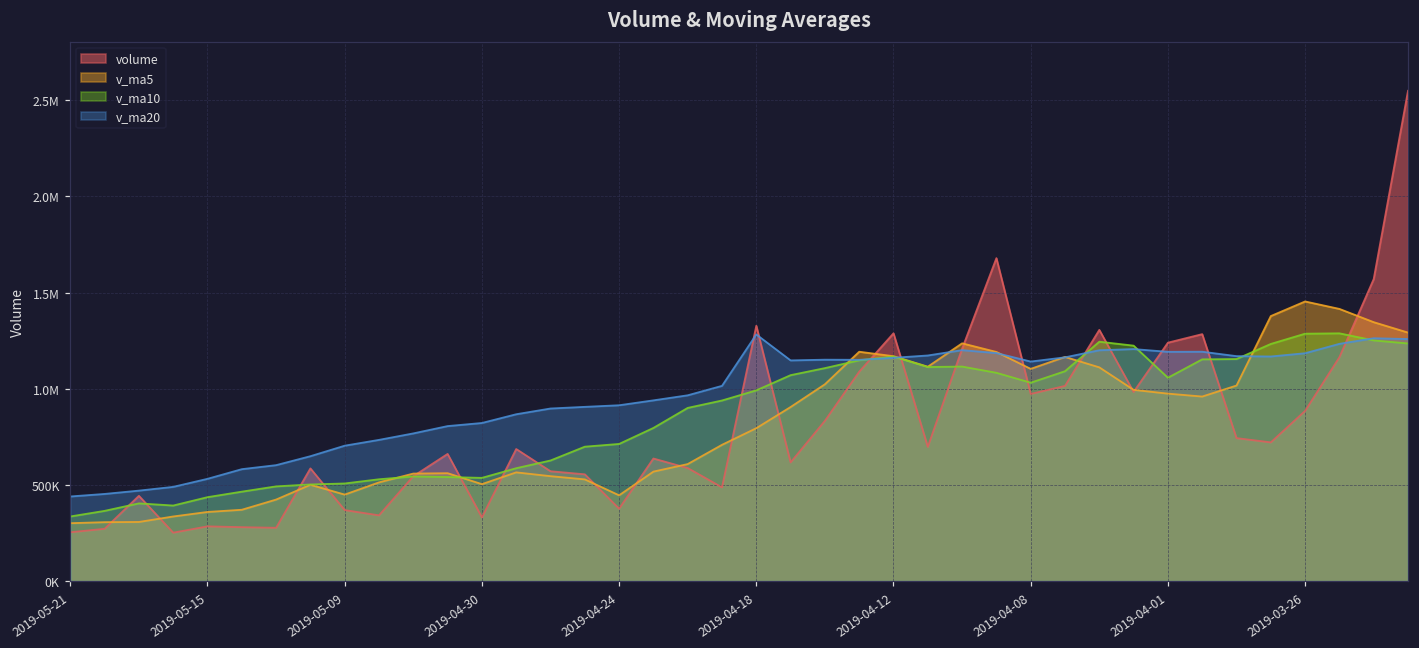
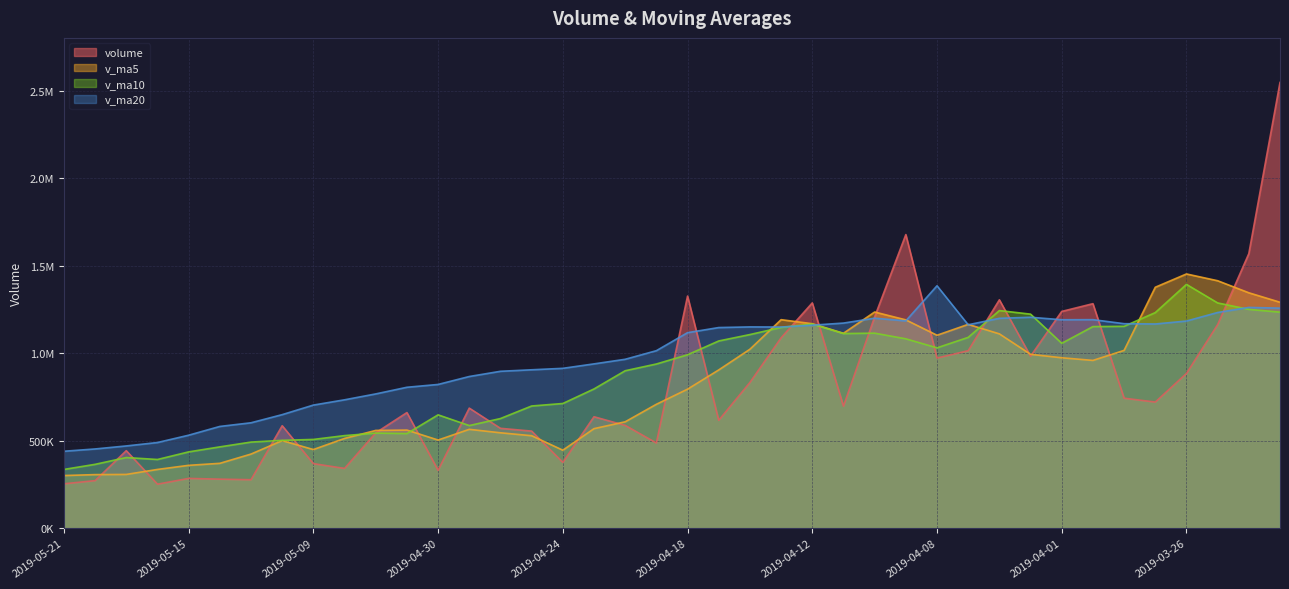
  {
    "volume": {
      "2019-05-21": 250000,
      "2019-05-15": 280000,
      "2019-05-09": 370000,
      "2019-04-30": 330000,
      "2019-04-24": 380000,
      "2019-04-18": 1330000,
      "2019-04-12": 1290000,
      "2019-04-08": 970000,
      "2019-04-01": 1240000,
      "2019-03-26": 880000
    },
    "v_ma5": {
      "2019-05-21": 300000,
      "2019-05-15": 360000,
      "2019-05-09": 450000,
      "2019-04-30": 500000,
      "2019-04-24": 450000,
      "2019-04-18": 800000,
      "2019-04-08": 1100000,
      "2019-04-01": 970000,
      "2019-03-26": 1450000
    },
    "v_ma10": {
      "2019-05-21": 340000,
      "2019-05-15": 440000,
      "2019-05-09": 510000,
-     "2019-04-30": 540000,
+     "2019-04-30": 650000,
      "2019-04-24": 710000,
      "2019-04-18": 990000,
      "2019-04-08": 1030000,
      "2019-04-01": 1060000,
-     "2019-03-26": 1290000
+     "2019-03-26": 1390000
    },
    "v_ma20": {
      "2019-05-21": 440000,
      "2019-05-15": 530000,
      "2019-05-09": 700000,
      "2019-04-30": 820000,
      "2019-04-24": 910000,
-     "2019-04-18": 1280000,
-     "2019-04-08": 1140000,
+     "2019-04-18": 1120000,
+     "2019-04-08": 1390000,
      "2019-04-01": 1190000,
      "2019-03-26": 1180000
    }
  }
